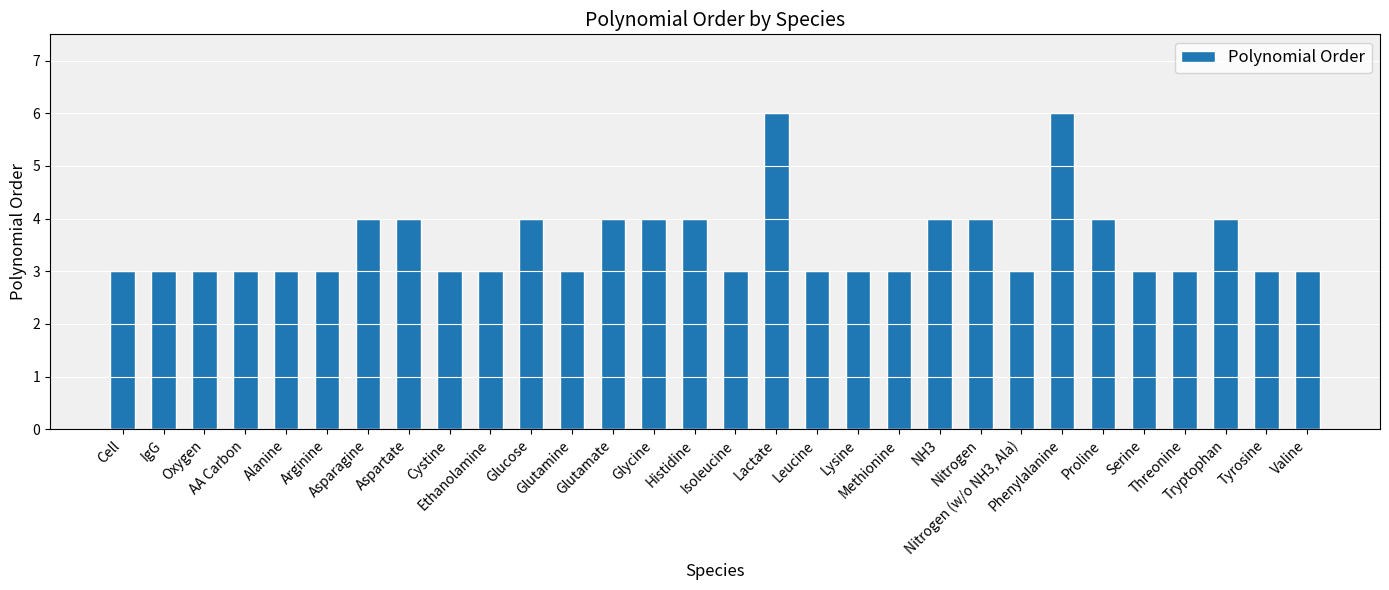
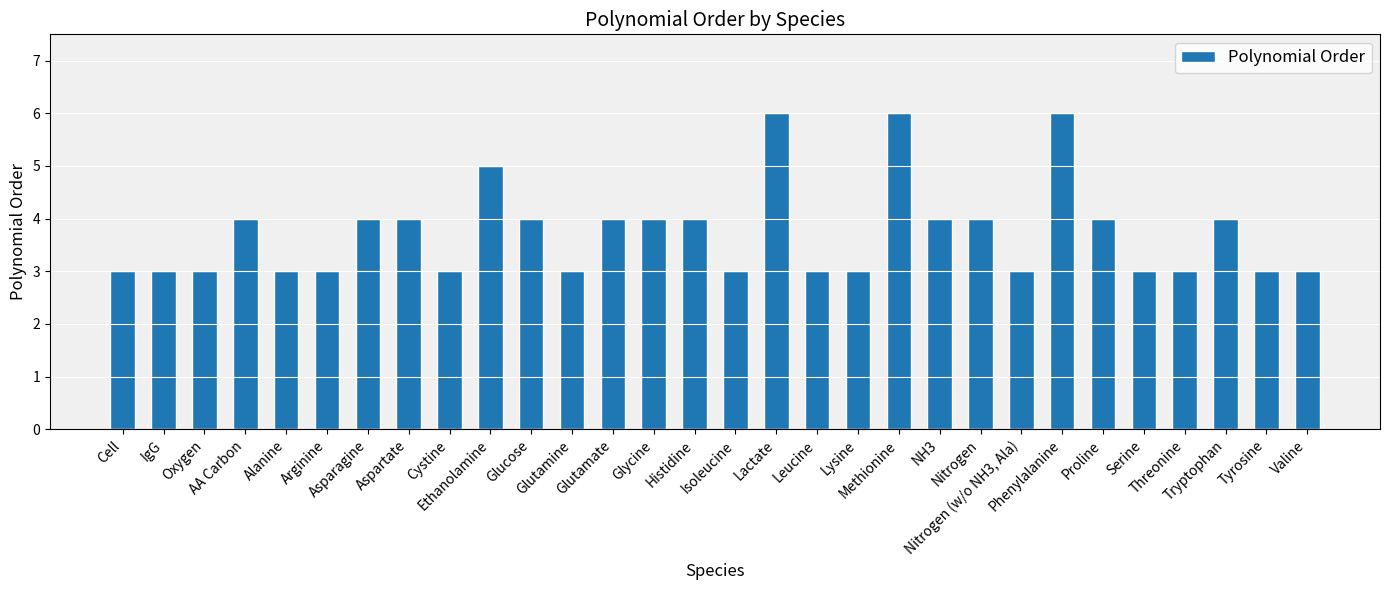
  {
    "Cell": 3,
    "IgG": 3,
    "Oxygen": 3,
-   "AA Carbon": 3,
+   "AA Carbon": 4,
    "Alanine": 3,
    "Arginine": 3,
    "Asparagine": 4,
    "Aspartate": 4,
    "Cystine": 3,
-   "Ethanolamine": 3,
+   "Ethanolamine": 5,
    "Glucose": 4,
    "Glutamine": 3,
    "Glutamate": 4,
    "Glycine": 4,
    "Histidine": 4,
    "Isoleucine": 3,
    "Lactate": 6,
    "Leucine": 3,
    "Lysine": 3,
-   "Methionine": 3,
+   "Methionine": 6,
    "NH3": 4,
    "Nitrogen": 4,
    "Nitrogen (w/o NH3, Ala)": 3,
    "Phenylalanine": 6,
    "Proline": 4,
    "Serine": 3,
    "Threonine": 3,
    "Tryptophan": 4,
    "Tyrosine": 3,
    "Valine": 3
  }
